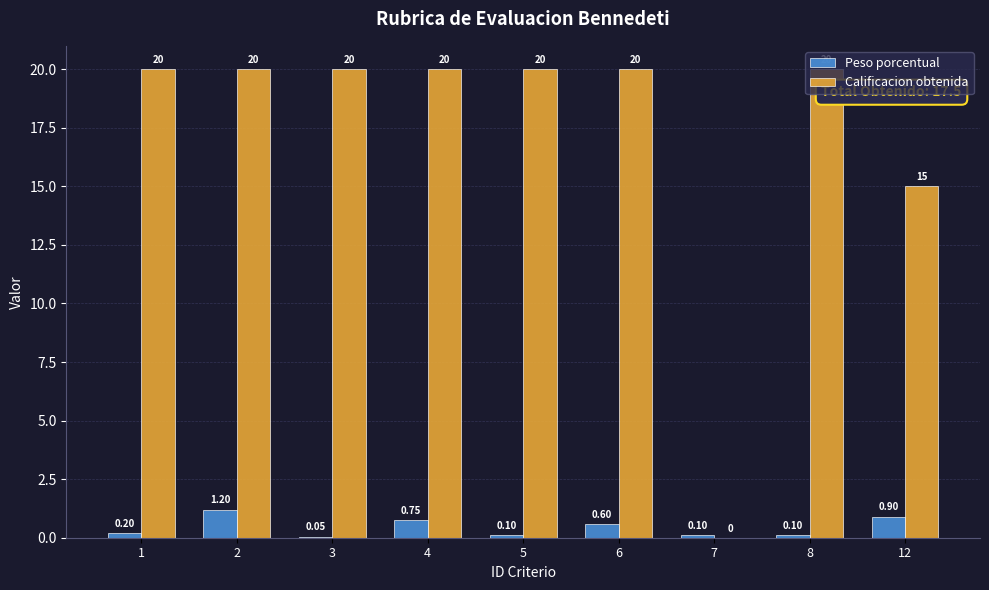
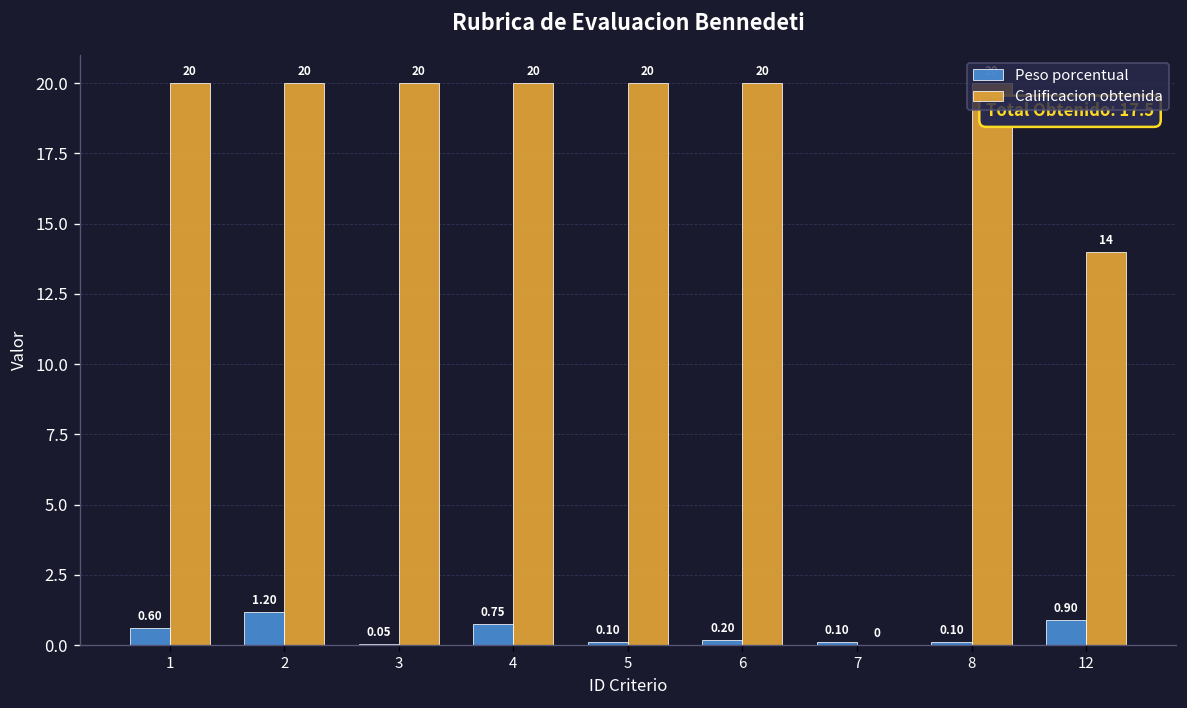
  {
    "Peso porcentual": {
-     "1": 0.20,
+     "1": 0.60,
      "2": 1.20,
      "3": 0.05,
      "4": 0.75,
      "5": 0.10,
-     "6": 0.60,
+     "6": 0.20,
      "7": 0.10,
      "8": 0.10,
      "12": 0.90
    },
    "Calificacion obtenida": {
      "1": 20,
      "2": 20,
      "3": 20,
      "4": 20,
      "5": 20,
      "6": 20,
      "7": 0,
-     "12": 15
+     "12": 14
    }
  }
